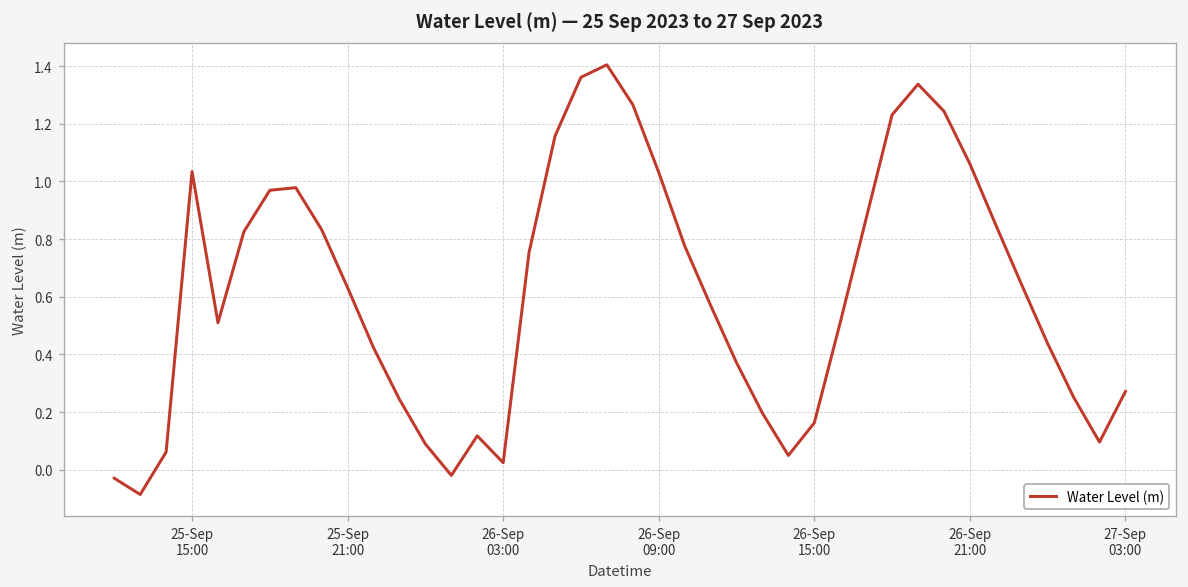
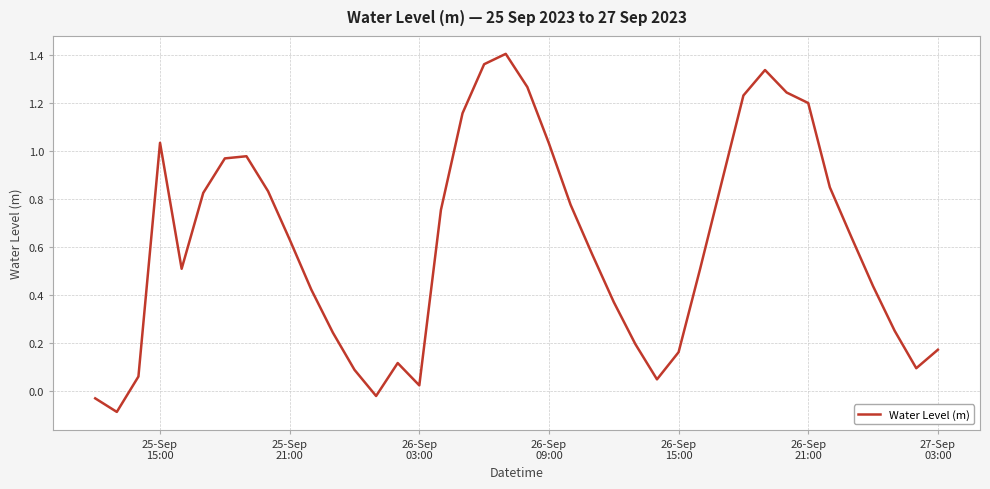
  {
    "25-Sep 15:00": 1.03,
    "25-Sep 21:00": 0.63,
    "26-Sep 03:00": 0.02,
    "26-Sep 09:00": 1.03,
    "26-Sep 15:00": 0.16,
-   "26-Sep 21:00": 1.06,
-   "27-Sep 03:00": 0.27
+   "26-Sep 21:00": 1.20,
+   "27-Sep 03:00": 0.17
  }
